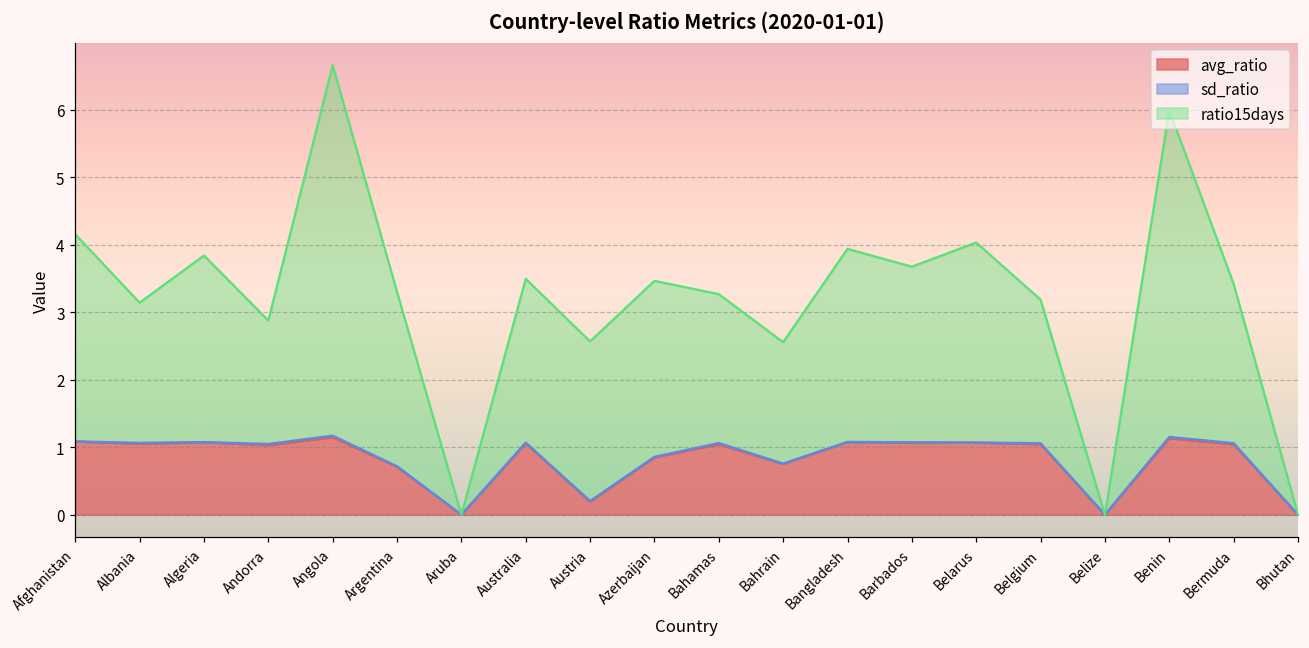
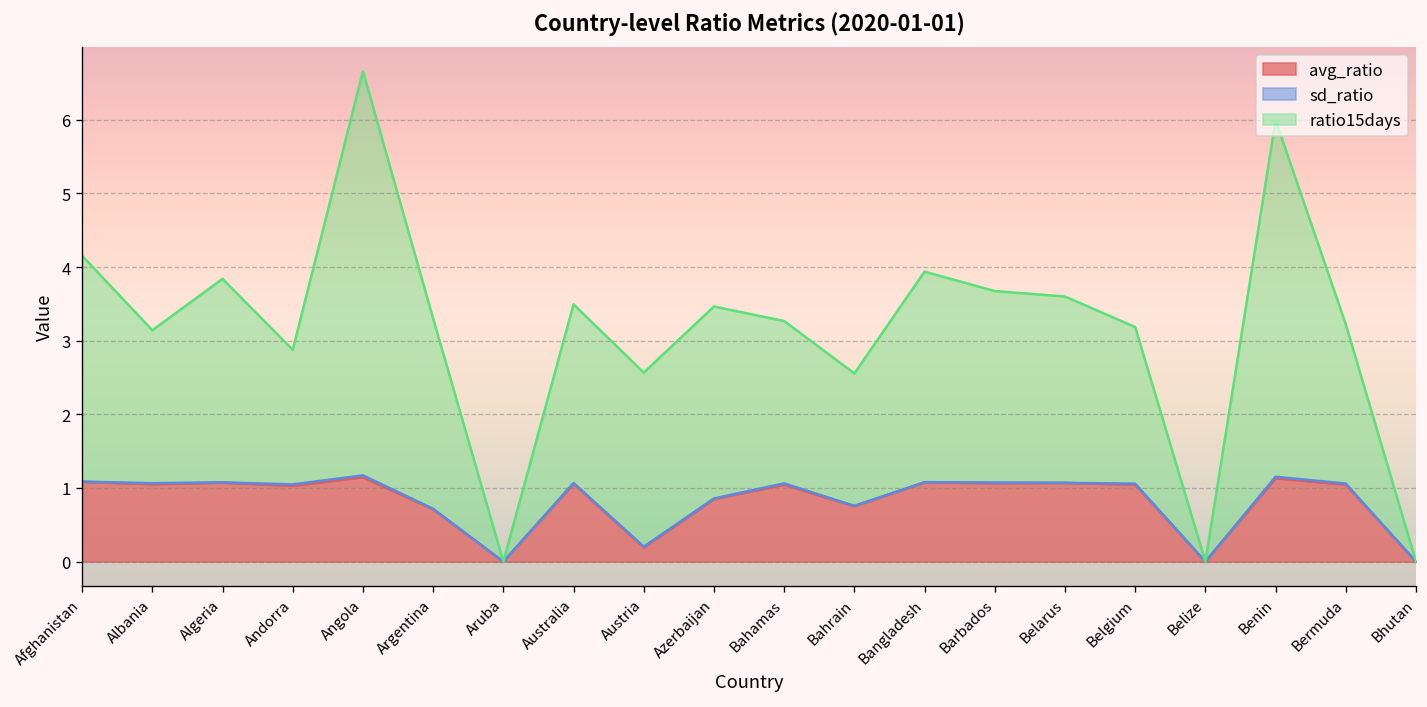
  {
    "ratio15days": {
      "Afghanistan": 3.1,
      "Albania": 2.1,
      "Algeria": 2.8,
      "Andorra": 1.8,
      "Angola": 5.5,
      "Argentina": 2.6,
      "Australia": 2.4,
      "Austria": 2.4,
      "Azerbaijan": 2.6,
      "Bahamas": 2.2,
      "Bahrain": 1.8,
      "Bangladesh": 2.9,
      "Barbados": 2.6,
-     "Belarus": 3.0,
+     "Belarus": 2.5,
      "Belgium": 2.1,
-     "Bermuda": 2.4
+     "Bermuda": 2.2
    }
  }
